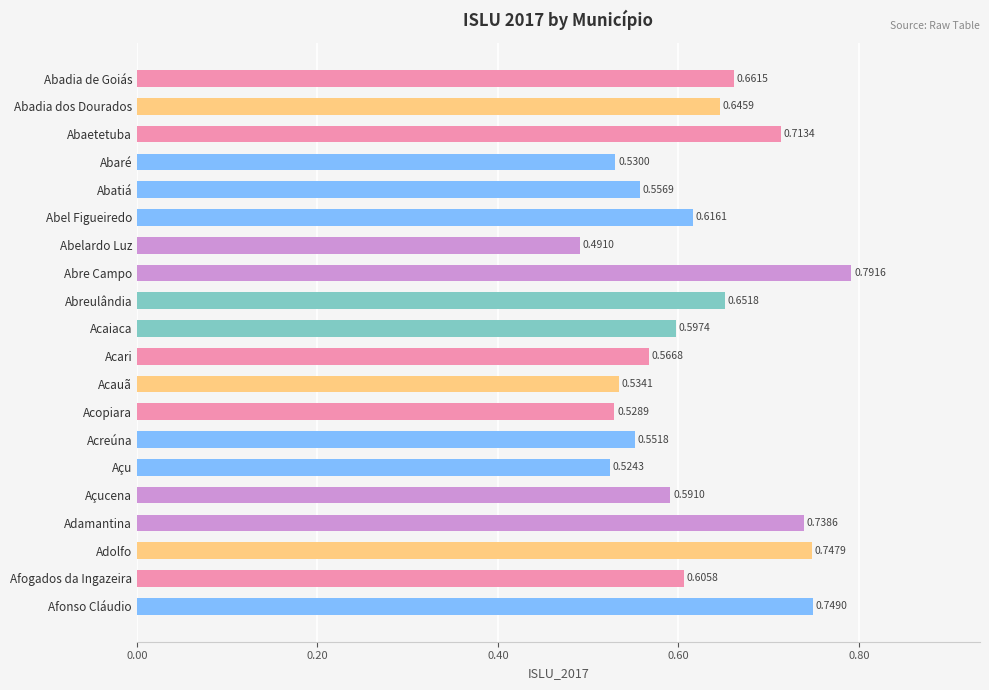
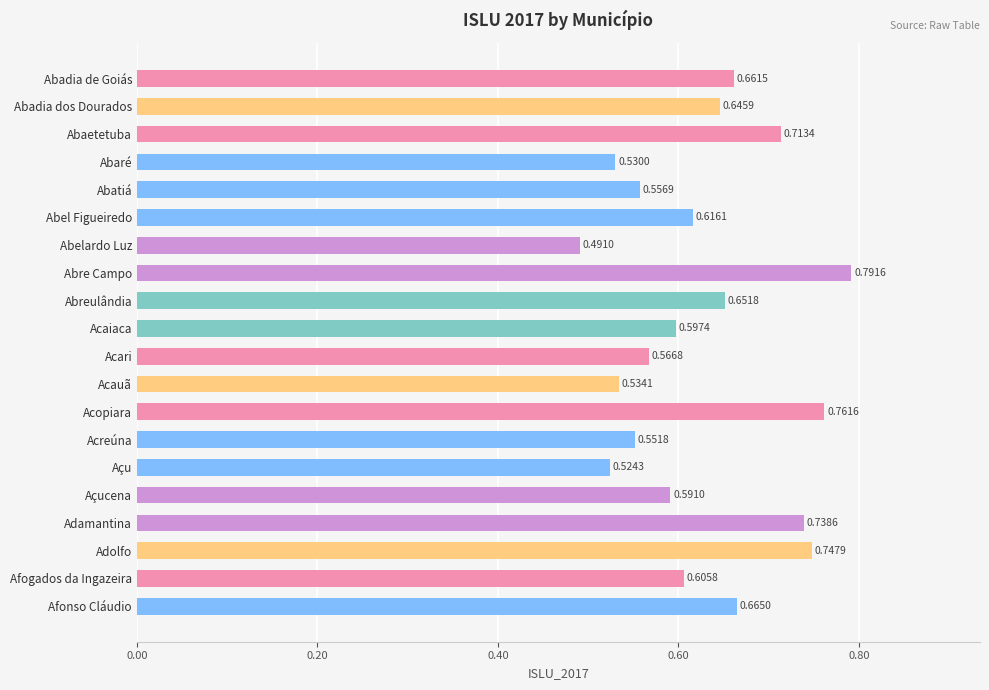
  {
    "Abadia de Goiás": 0.6615,
    "Abadia dos Dourados": 0.6459,
    "Abaetetuba": 0.7134,
    "Abaré": 0.5300,
    "Abatiá": 0.5569,
    "Abel Figueiredo": 0.6161,
    "Abelardo Luz": 0.4910,
    "Abre Campo": 0.7916,
    "Abreulândia": 0.6518,
    "Acaiaca": 0.5974,
    "Acari": 0.5668,
    "Acauã": 0.5341,
-   "Acopiara": 0.5289,
+   "Acopiara": 0.7616,
    "Acreúna": 0.5518,
    "Açu": 0.5243,
    "Açucena": 0.5910,
    "Adamantina": 0.7386,
    "Adolfo": 0.7479,
    "Afogados da Ingazeira": 0.6058,
-   "Afonso Cláudio": 0.7490
+   "Afonso Cláudio": 0.6650
  }
